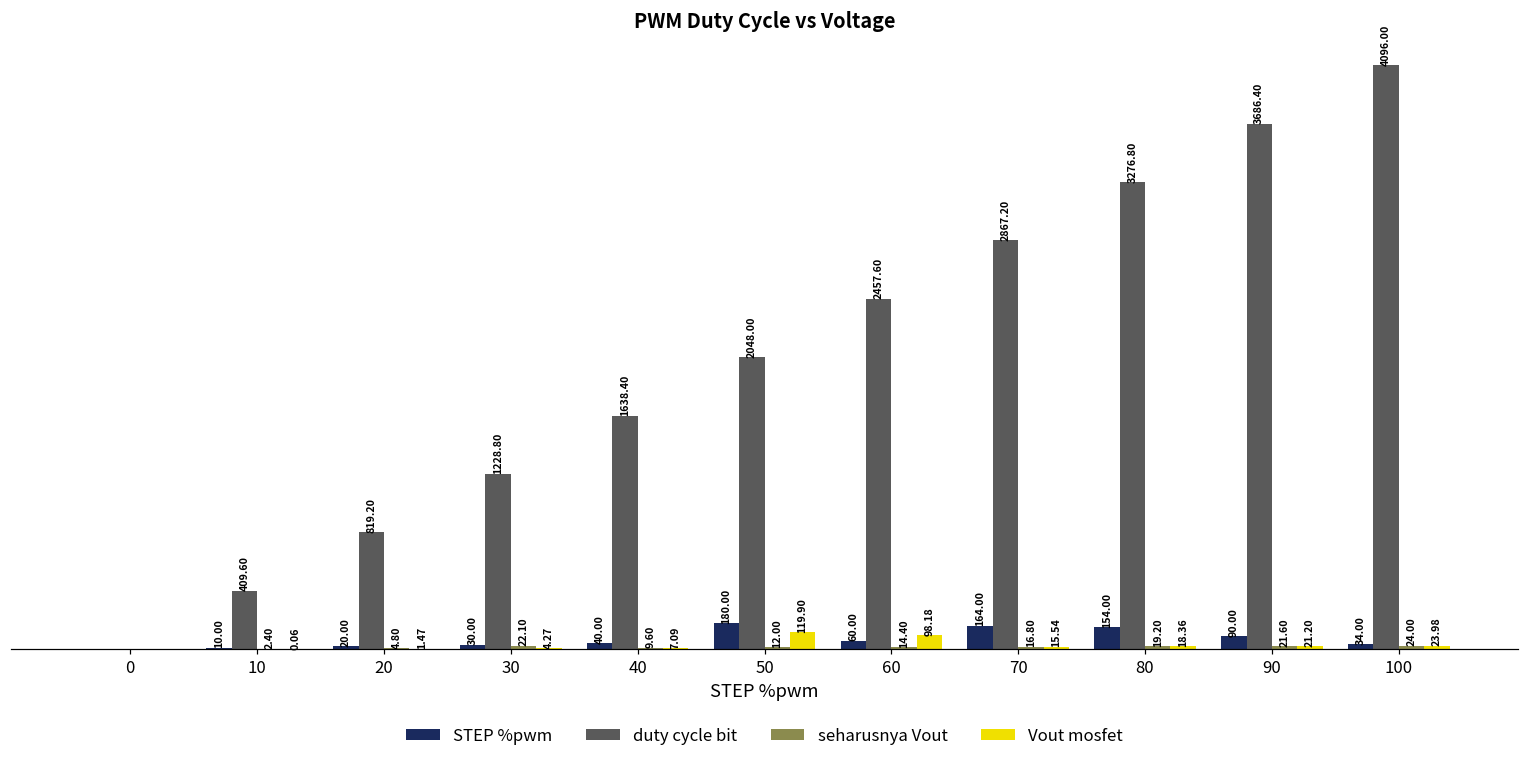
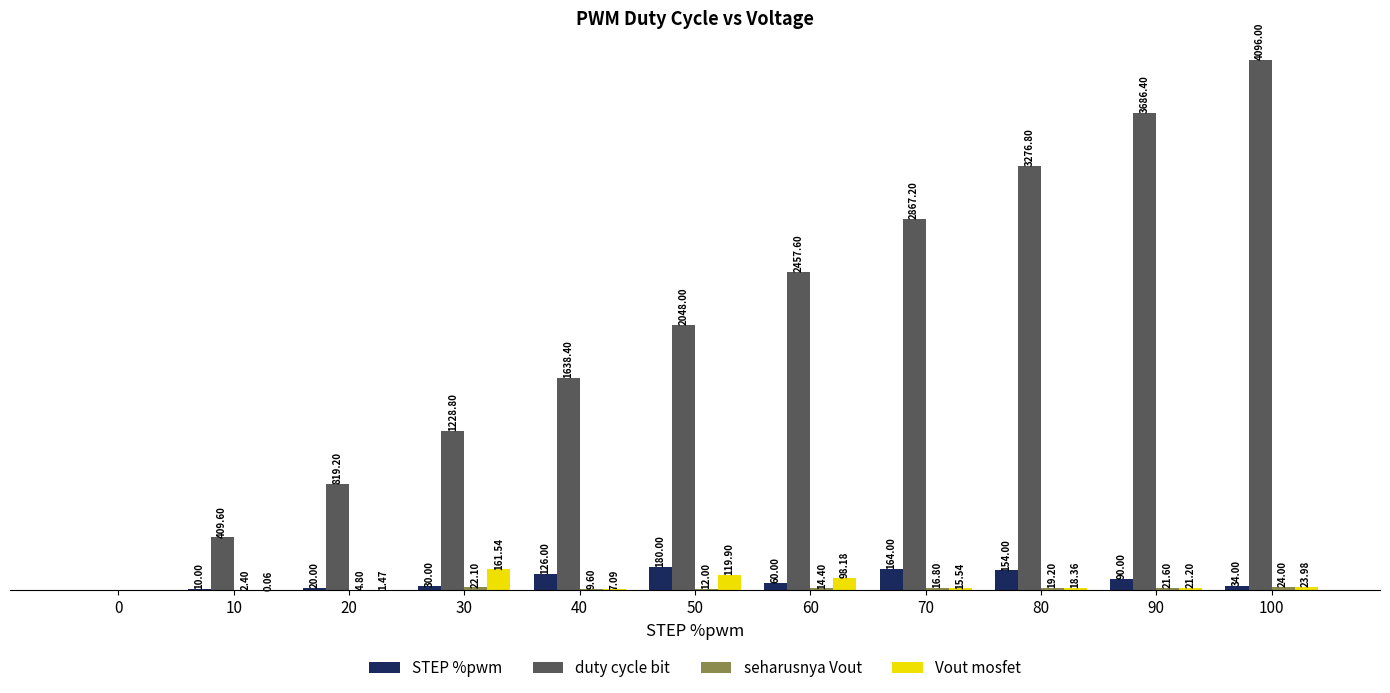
  {
    "STEP %pwm": {
      "10": 10.00,
      "20": 20.00,
      "30": 30.00,
-     "40": 40.00,
+     "40": 126.00,
      "50": 180.00,
      "60": 60.00,
      "70": 164.00,
      "80": 154.00,
      "90": 90.00,
      "100": 34.00
    },
    "duty cycle bit": {
      "10": 409.60,
      "20": 819.20,
      "30": 1228.80,
      "40": 1638.40,
      "50": 2048.00,
      "60": 2457.60,
      "70": 2867.20,
      "80": 3276.80,
      "90": 3686.40,
      "100": 4096.00
    },
    "seharusnya Vout": {
      "10": 2.40,
      "20": 4.80,
      "30": 22.10,
      "40": 9.60,
      "50": 12.00,
      "60": 14.40,
      "70": 16.80,
      "80": 19.20,
      "90": 21.60,
      "100": 24.00
    },
    "Vout mosfet": {
      "10": 0.06,
      "20": 1.47,
-     "30": 4.27,
+     "30": 161.54,
      "40": 7.09,
      "50": 119.90,
      "60": 98.18,
      "70": 15.54,
      "80": 18.36,
      "90": 21.20,
      "100": 23.98
    }
  }
